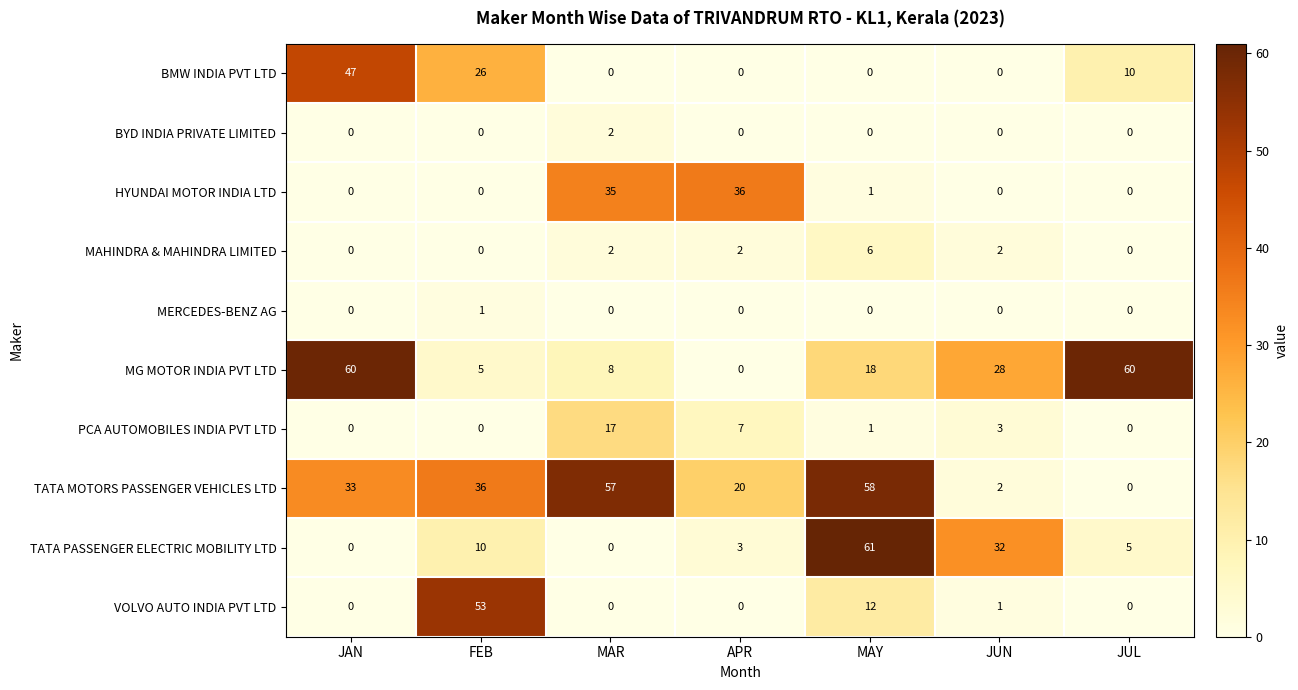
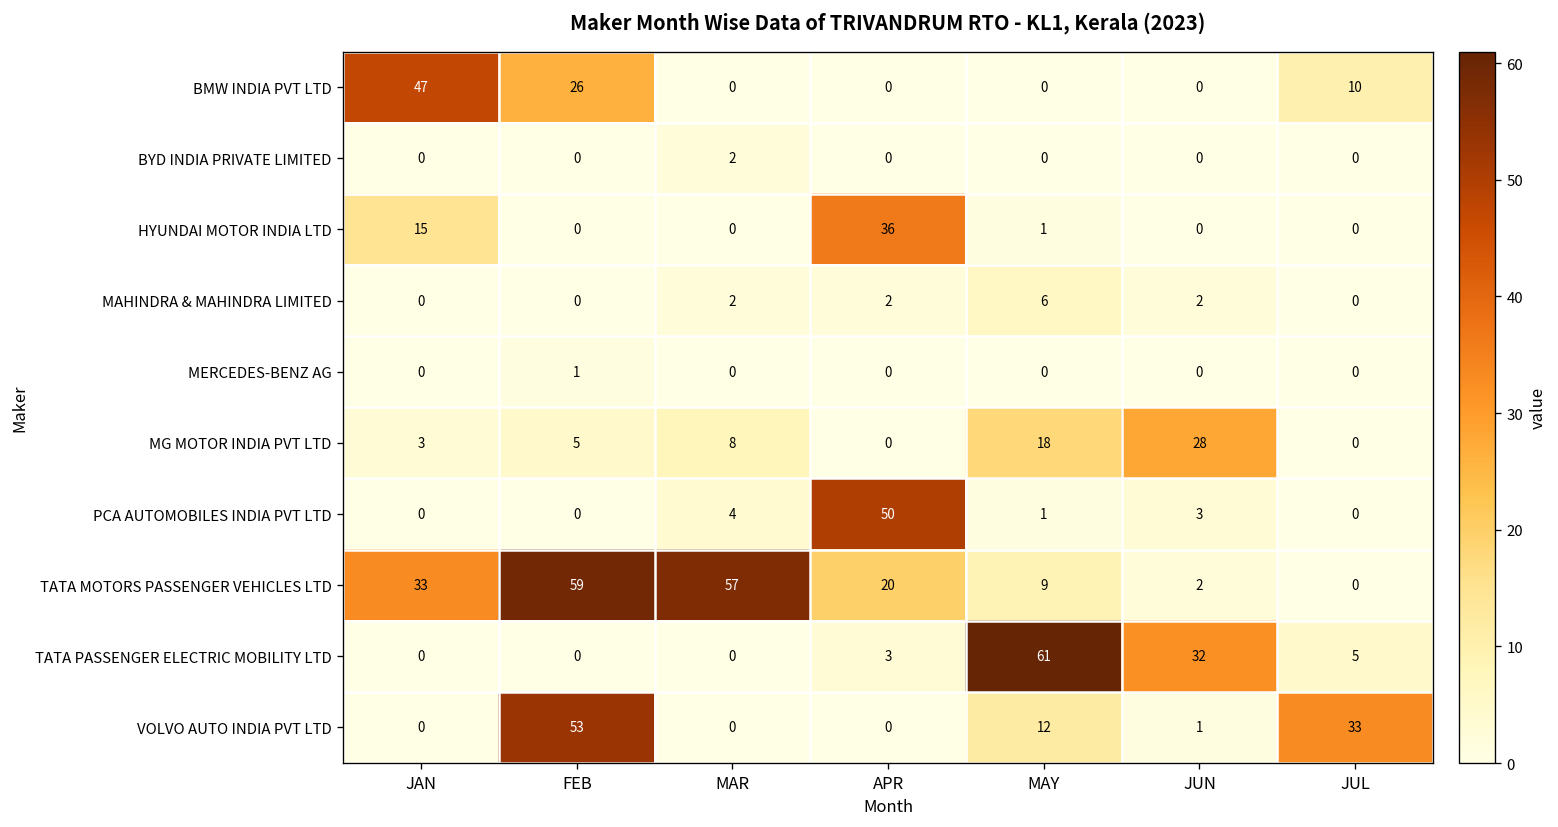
  {
    "BMW INDIA PVT LTD": {
      "JAN": 47,
      "FEB": 26,
      "MAR": 0,
      "APR": 0,
      "MAY": 0,
      "JUN": 0,
      "JUL": 10
    },
    "BYD INDIA PRIVATE LIMITED": {
      "JAN": 0,
      "FEB": 0,
      "MAR": 2,
      "APR": 0,
      "MAY": 0,
      "JUN": 0,
      "JUL": 0
    },
    "HYUNDAI MOTOR INDIA LTD": {
-     "JAN": 0,
+     "JAN": 15,
      "FEB": 0,
-     "MAR": 35,
+     "MAR": 0,
      "APR": 36,
      "MAY": 1,
      "JUN": 0,
      "JUL": 0
    },
    "MAHINDRA & MAHINDRA LIMITED": {
      "JAN": 0,
      "FEB": 0,
      "MAR": 2,
      "APR": 2,
      "MAY": 6,
      "JUN": 2,
      "JUL": 0
    },
    "MERCEDES-BENZ AG": {
      "JAN": 0,
      "FEB": 1,
      "MAR": 0,
      "APR": 0,
      "MAY": 0,
      "JUN": 0,
      "JUL": 0
    },
    "MG MOTOR INDIA PVT LTD": {
-     "JAN": 60,
+     "JAN": 3,
      "FEB": 5,
      "MAR": 8,
      "APR": 0,
      "MAY": 18,
      "JUN": 28,
-     "JUL": 60
+     "JUL": 0
    },
    "PCA AUTOMOBILES INDIA PVT LTD": {
      "JAN": 0,
      "FEB": 0,
-     "MAR": 17,
-     "APR": 7,
+     "MAR": 4,
+     "APR": 50,
      "MAY": 1,
      "JUN": 3,
      "JUL": 0
    },
    "TATA MOTORS PASSENGER VEHICLES LTD": {
      "JAN": 33,
-     "FEB": 36,
+     "FEB": 59,
      "MAR": 57,
      "APR": 20,
-     "MAY": 58,
+     "MAY": 9,
      "JUN": 2,
      "JUL": 0
    },
    "TATA PASSENGER ELECTRIC MOBILITY LTD": {
      "JAN": 0,
-     "FEB": 10,
+     "FEB": 0,
      "MAR": 0,
      "APR": 3,
      "MAY": 61,
      "JUN": 32,
      "JUL": 5
    },
    "VOLVO AUTO INDIA PVT LTD": {
      "JAN": 0,
      "FEB": 53,
      "MAR": 0,
      "APR": 0,
      "MAY": 12,
      "JUN": 1,
-     "JUL": 0
+     "JUL": 33
    }
  }
